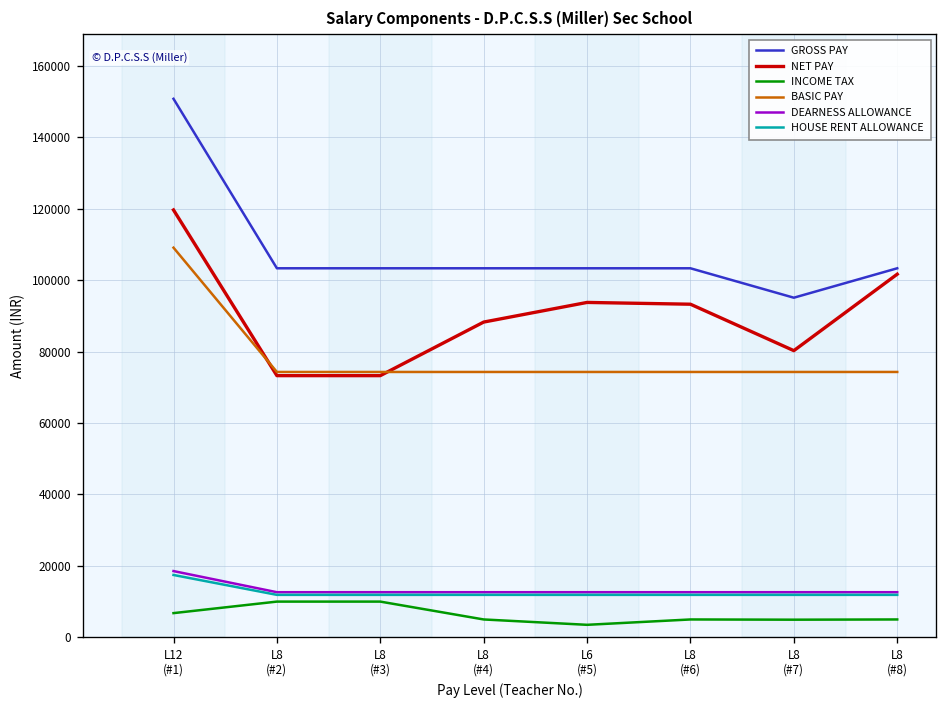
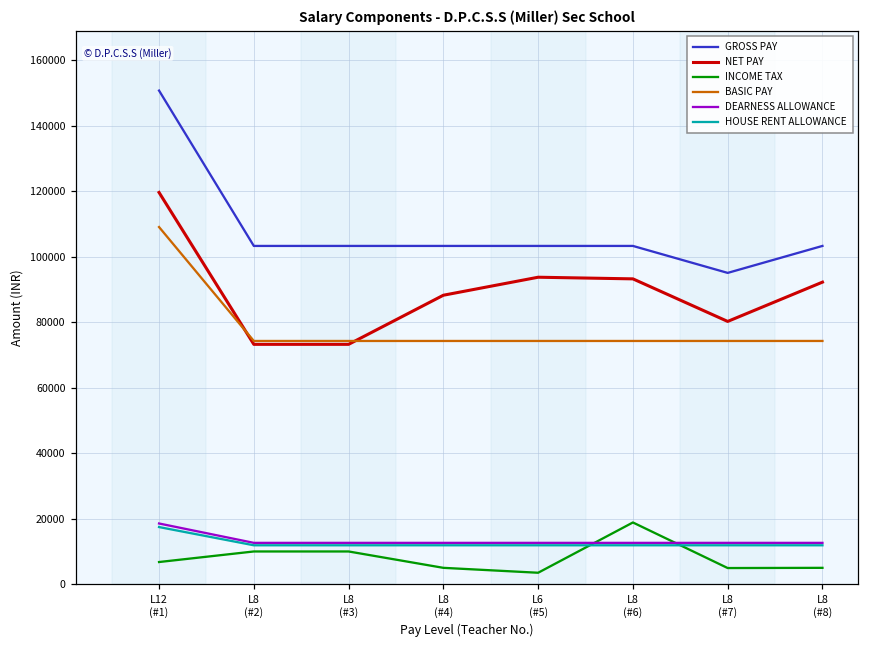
  {
    "GROSS PAY": {
      "L12 (#1)": 151000,
      "L8 (#2)": 103000,
      "L8 (#3)": 103000,
      "L8 (#4)": 103000,
      "L6 (#5)": 103000,
      "L8 (#6)": 103000,
      "L8 (#7)": 95000,
      "L8 (#8)": 103000
    },
    "NET PAY": {
      "L12 (#1)": 120000,
      "L8 (#2)": 73000,
      "L8 (#3)": 73000,
      "L8 (#4)": 88000,
      "L6 (#5)": 94000,
      "L8 (#6)": 93000,
      "L8 (#7)": 80000,
-     "L8 (#8)": 102000
+     "L8 (#8)": 92000
    },
    "INCOME TAX": {
      "L12 (#1)": 7000,
      "L8 (#2)": 10000,
      "L8 (#3)": 10000,
      "L8 (#4)": 5000,
      "L6 (#5)": 4000,
-     "L8 (#6)": 5000,
+     "L8 (#6)": 19000,
      "L8 (#7)": 5000,
      "L8 (#8)": 5000
    },
    "BASIC PAY": {
      "L12 (#1)": 109000,
      "L8 (#2)": 74000,
      "L8 (#3)": 74000,
      "L8 (#4)": 74000,
      "L6 (#5)": 74000,
      "L8 (#6)": 74000,
      "L8 (#7)": 74000,
      "L8 (#8)": 74000
    },
    "DEARNESS ALLOWANCE": {
      "L12 (#1)": 19000
    },
    "HOUSE RENT ALLOWANCE": {
      "L12 (#1)": 17000
    }
  }
